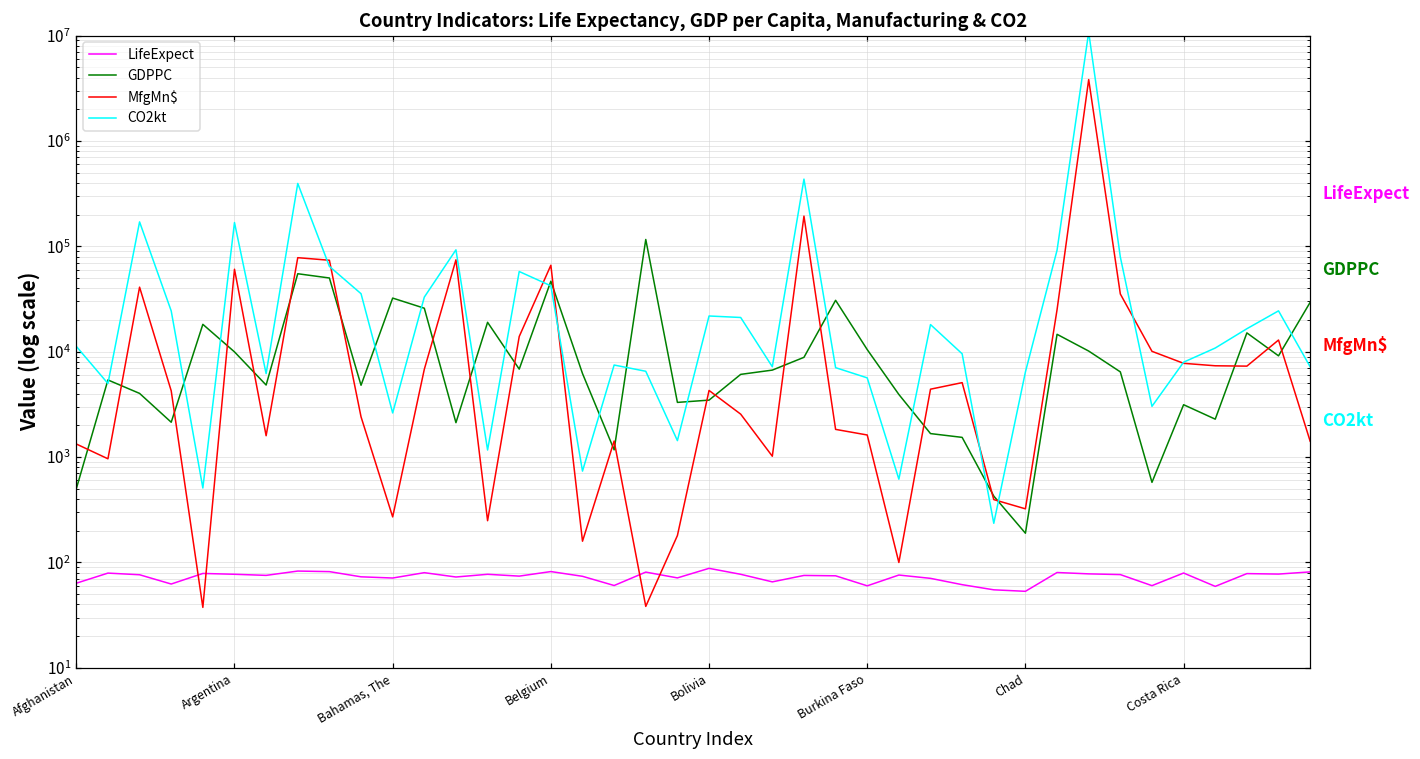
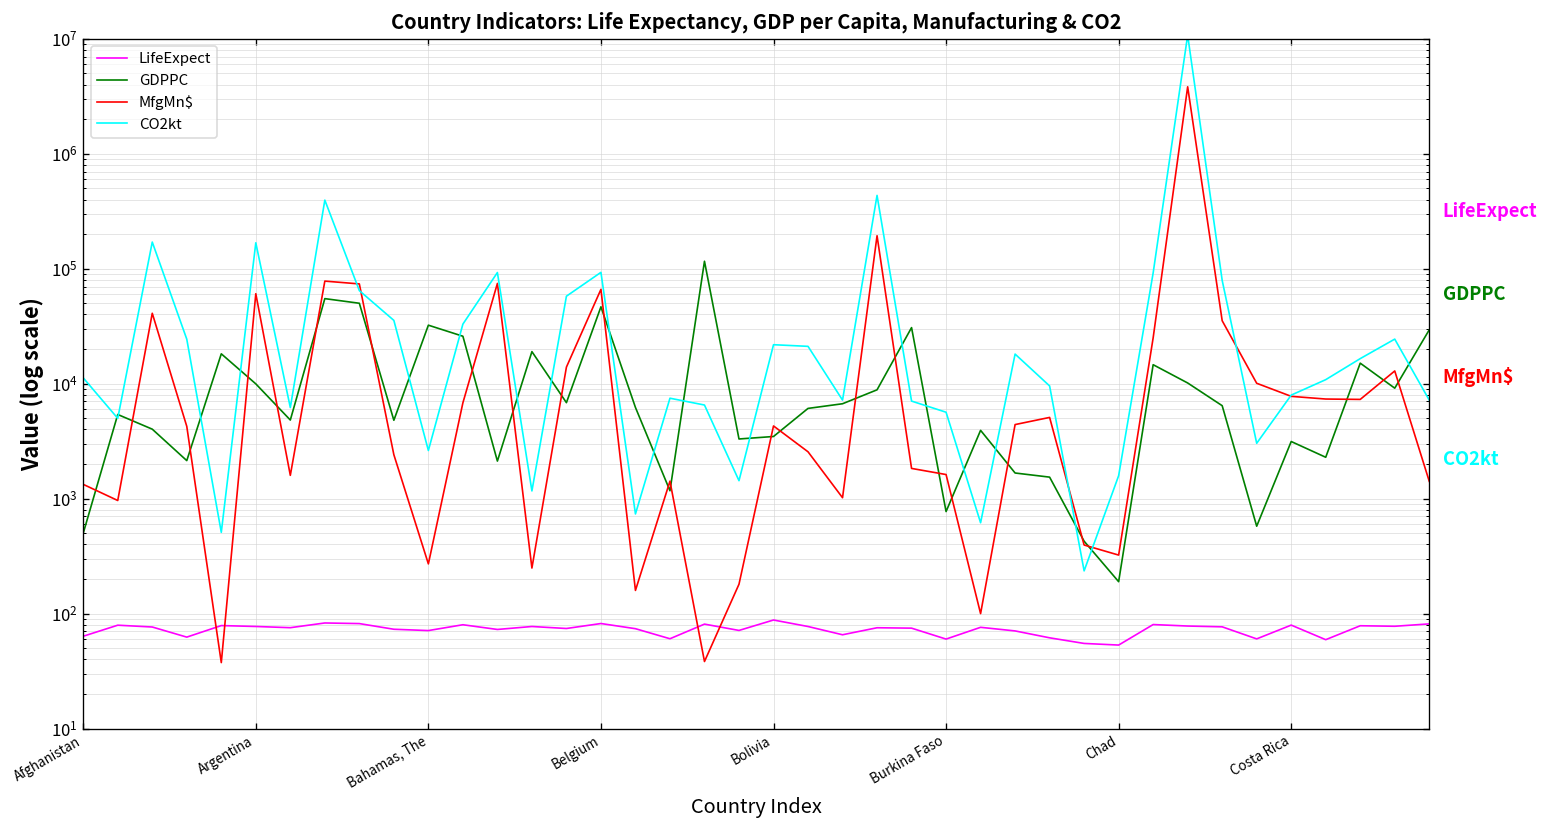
  {
    "LifeExpect": {
      "Afghanistan": 60,
      "Argentina": 80,
      "Bahamas, The": 70,
      "Belgium": 80,
      "Bolivia": 90,
      "Burkina Faso": 60,
      "Chad": 50,
      "Costa Rica": 80
    },
    "GDPPC": {
      "Afghanistan": 500,
      "Argentina": 10000,
      "Bahamas, The": 32000,
      "Belgium": 50000,
      "Bolivia": 3500,
-     "Burkina Faso": 10000,
+     "Burkina Faso": 800,
      "Chad": 190,
      "Costa Rica": 3100
    },
    "MfgMn$": {
      "Afghanistan": 1300,
      "Argentina": 60000,
      "Bahamas, The": 270,
      "Belgium": 70000,
      "Bolivia": 4000,
      "Burkina Faso": 1600,
      "Chad": 320
    },
    "CO2kt": {
      "Afghanistan": 11000,
      "Argentina": 170000,
      "Bahamas, The": 2600,
-     "Belgium": 40000,
+     "Belgium": 90000,
      "Bolivia": 22000,
      "Burkina Faso": 6000,
-     "Chad": 6000
+     "Chad": 1600
    }
  }
